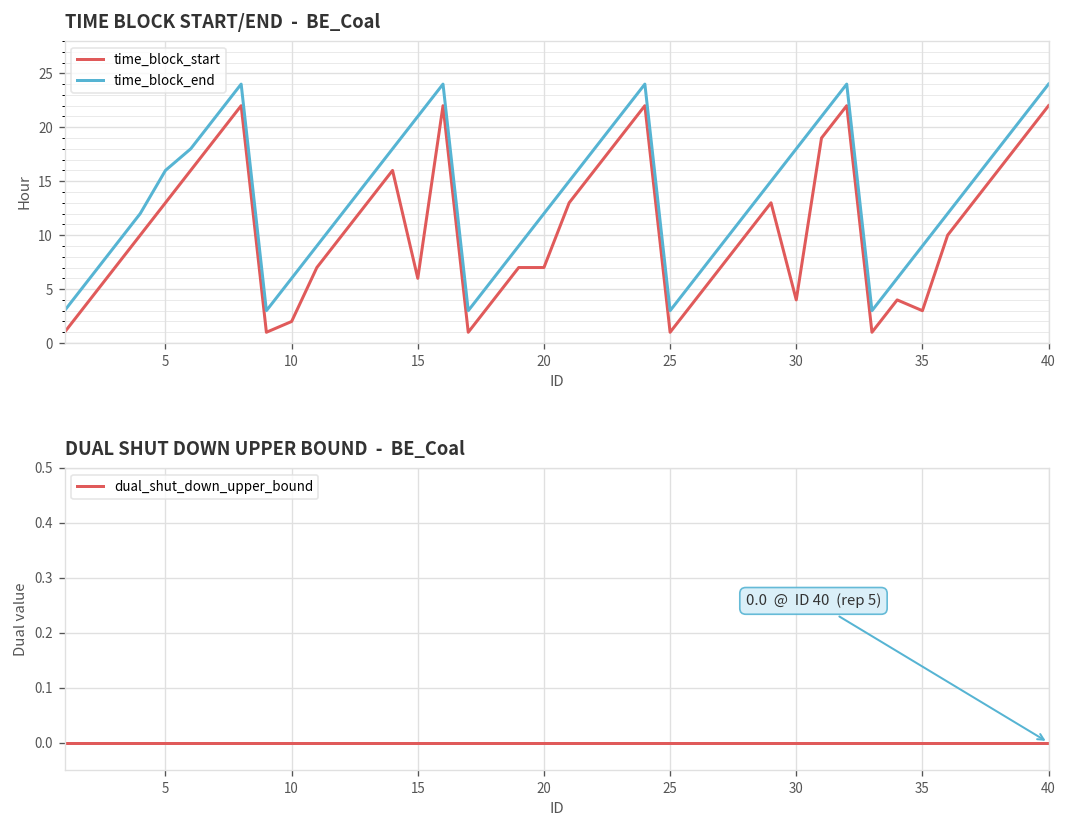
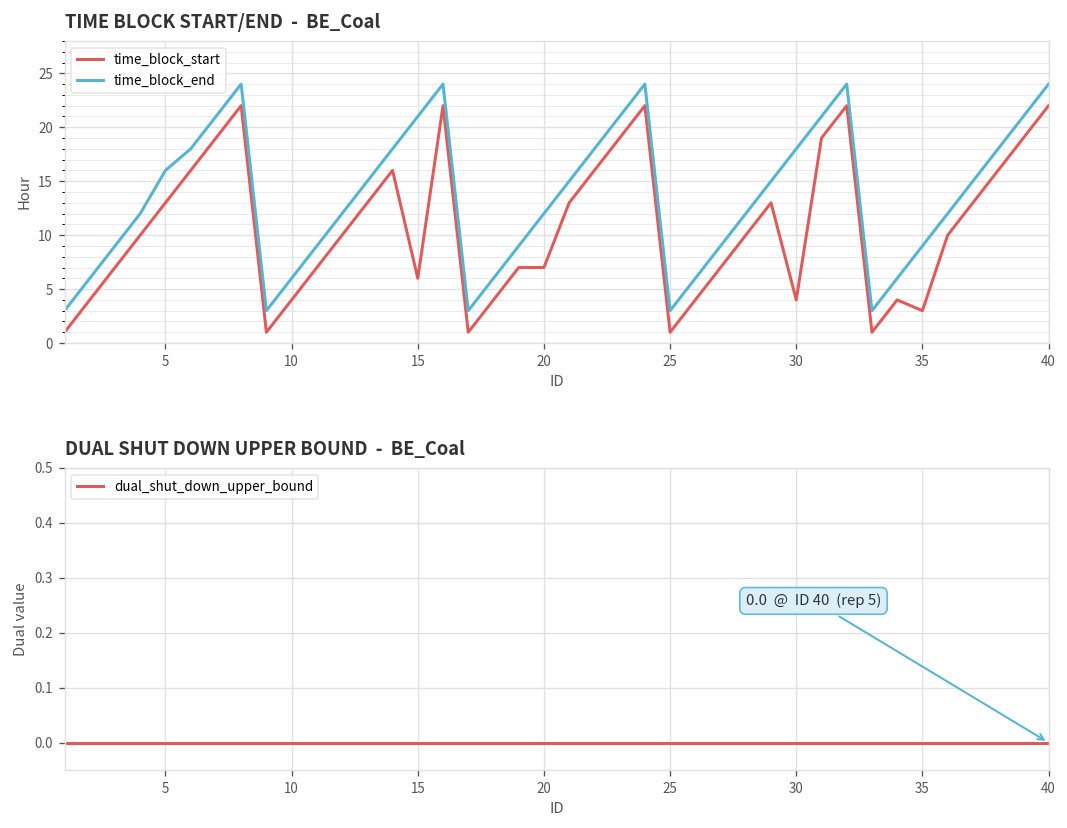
  {
    "TIME BLOCK START/END - BE_Coal": {
      "time_block_start": {
        "5": 13,
-       "10": 2,
+       "10": 4,
        "15": 6,
        "20": 7,
        "25": 1,
        "30": 4,
        "35": 3,
        "40": 22
      },
      "time_block_end": {
        "5": 16,
        "10": 6,
        "15": 21,
        "20": 12,
        "25": 3,
        "30": 18,
        "35": 9,
        "40": 24
      }
    },
    "DUAL SHUT DOWN UPPER BOUND - BE_Coal": {
      "5": 0.00,
      "10": 0.00,
      "15": 0.00,
      "20": 0.00,
      "25": 0.00,
      "40": 0.00
    }
  }
